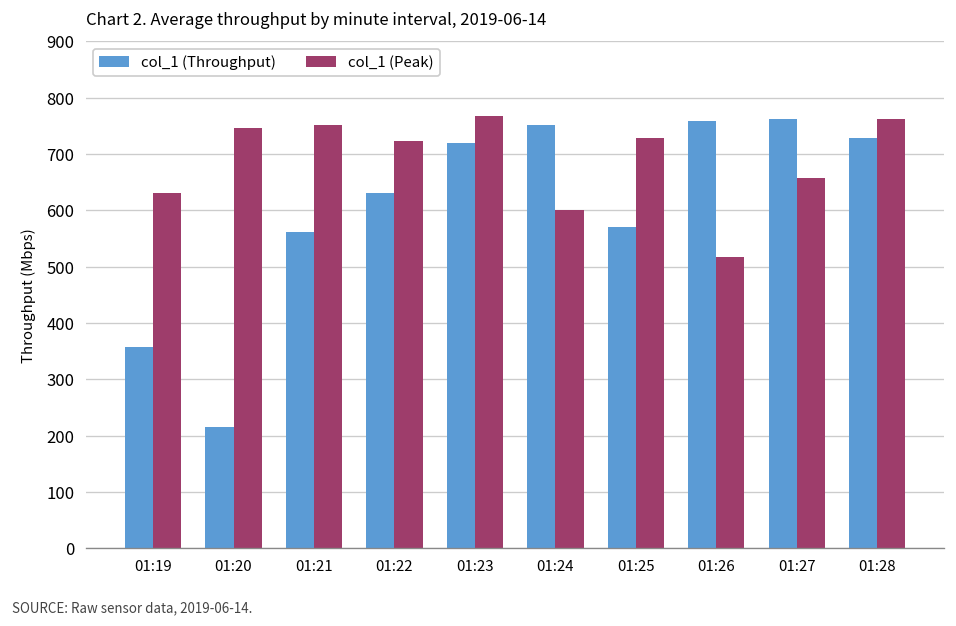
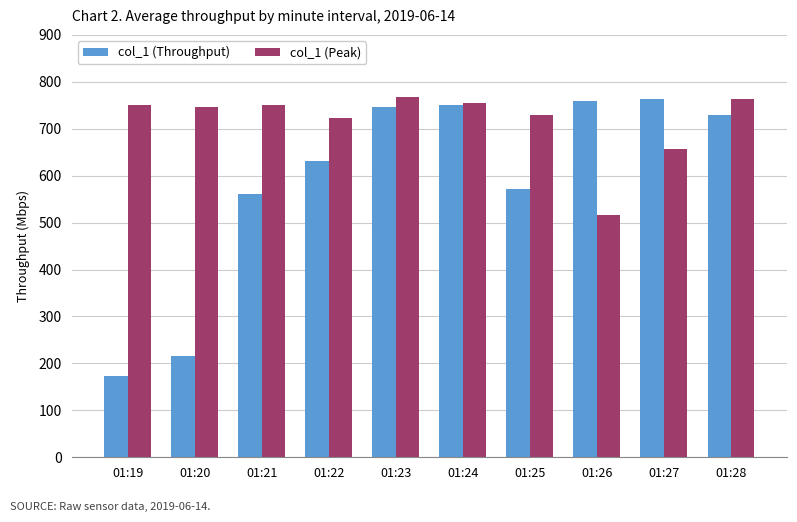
  {
    "col_1 (Throughput)": {
-     "01:19": 360,
+     "01:19": 170,
      "01:20": 210,
      "01:21": 560,
      "01:22": 630,
-     "01:23": 720,
+     "01:23": 750,
      "01:24": 750,
      "01:25": 570,
      "01:26": 760,
      "01:27": 760,
      "01:28": 730
    },
    "col_1 (Peak)": {
-     "01:19": 630,
+     "01:19": 750,
      "01:20": 750,
      "01:21": 750,
      "01:22": 720,
      "01:23": 770,
-     "01:24": 600,
+     "01:24": 750,
      "01:25": 730,
      "01:26": 520,
      "01:27": 660,
      "01:28": 760
    }
  }
